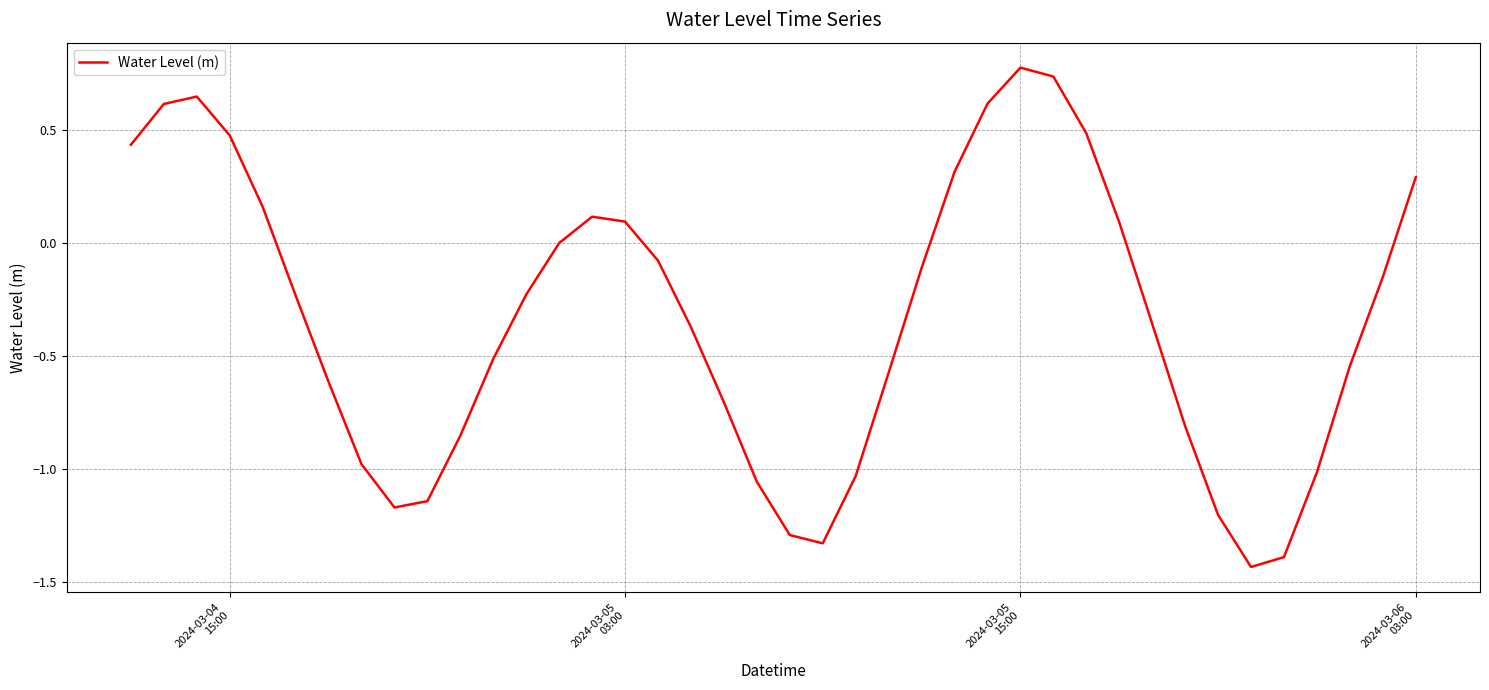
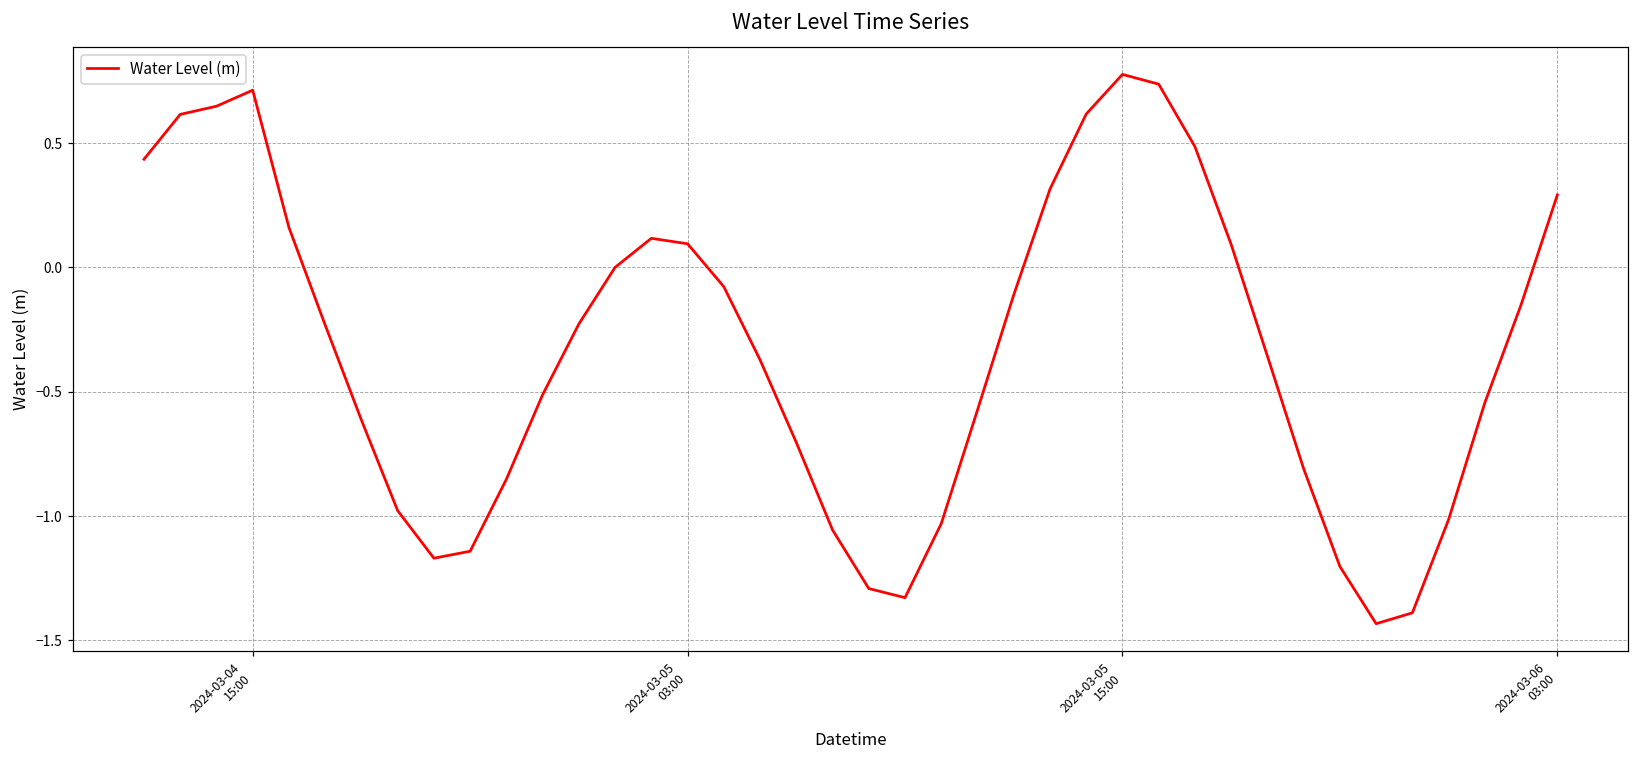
  {
-   "2024-03-04 15:00": 0.48,
+   "2024-03-04 15:00": 0.71,
    "2024-03-05 03:00": 0.10,
    "2024-03-05 15:00": 0.78,
    "2024-03-06 03:00": 0.29
  }
